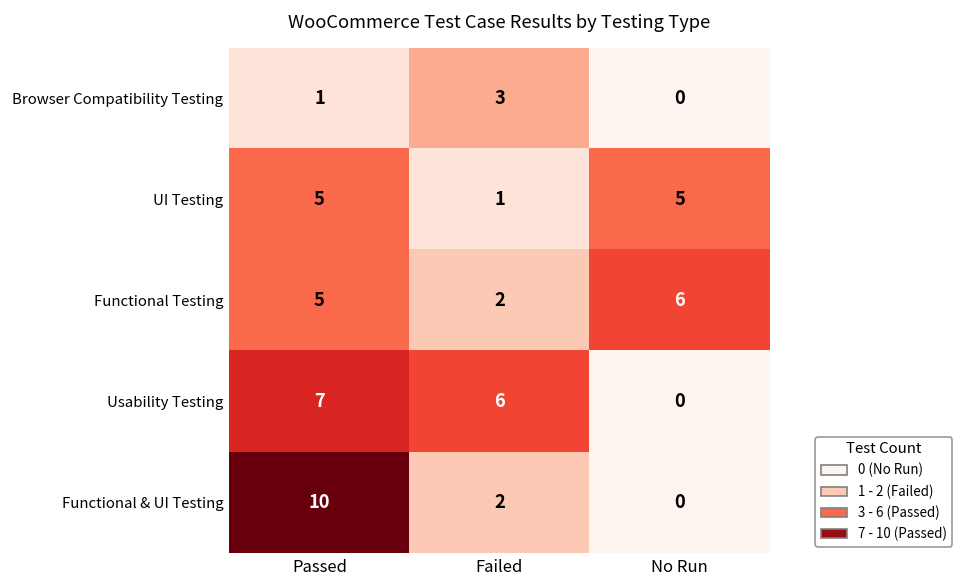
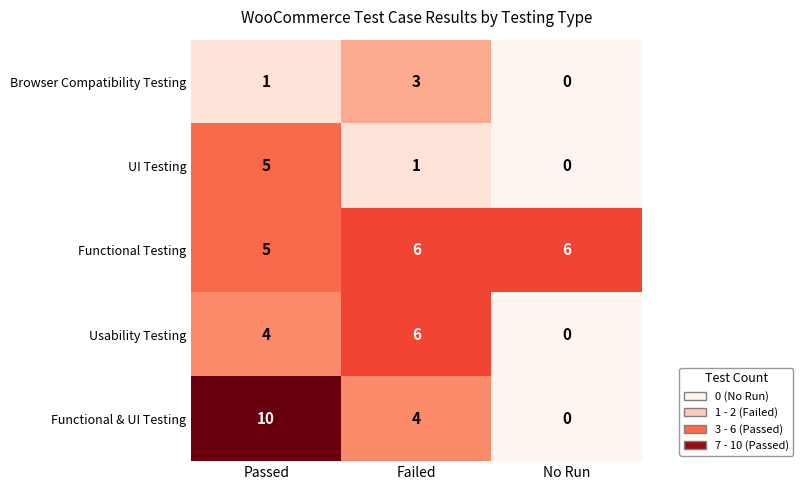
  {
    "Browser Compatibility Testing": {
      "Passed": 1,
      "Failed": 3,
      "No Run": 0
    },
    "UI Testing": {
      "Passed": 5,
      "Failed": 1,
-     "No Run": 5
+     "No Run": 0
    },
    "Functional Testing": {
      "Passed": 5,
-     "Failed": 2,
+     "Failed": 6,
      "No Run": 6
    },
    "Usability Testing": {
-     "Passed": 7,
+     "Passed": 4,
      "Failed": 6,
      "No Run": 0
    },
    "Functional & UI Testing": {
      "Passed": 10,
-     "Failed": 2,
+     "Failed": 4,
      "No Run": 0
    }
  }
